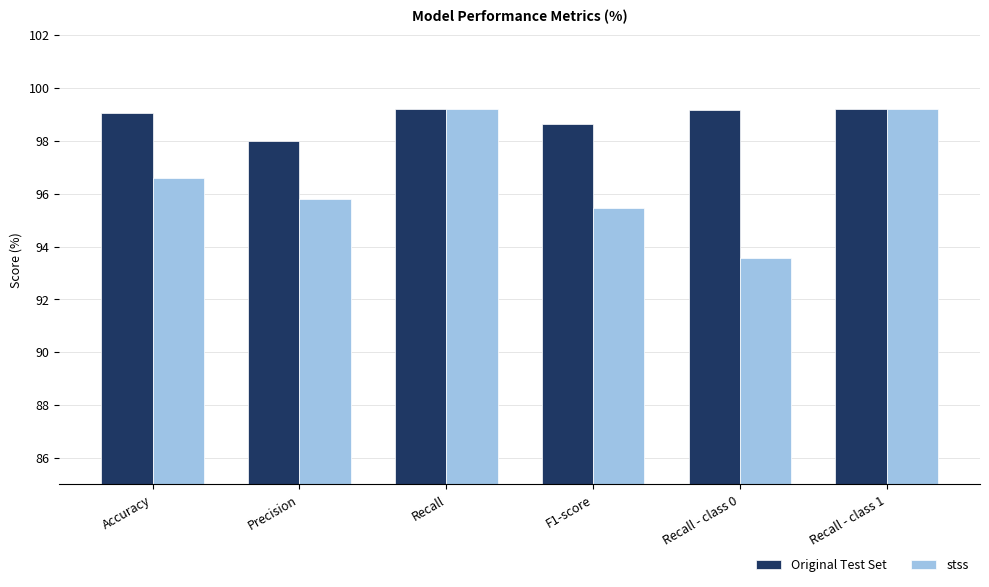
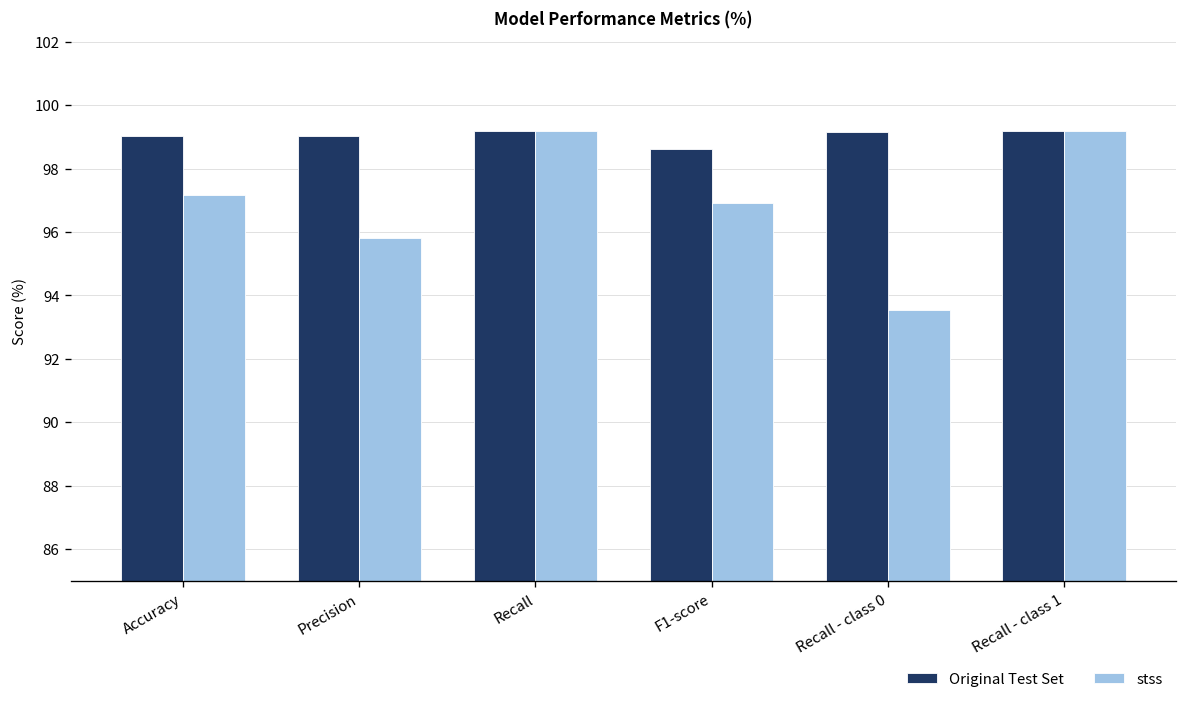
  {
    "Original Test Set": {
      "Accuracy": 99.0,
-     "Precision": 98.0,
+     "Precision": 99.0,
      "Recall": 99.2,
      "F1-score": 98.6,
      "Recall - class 0": 99.2,
      "Recall - class 1": 99.2
    },
    "stss": {
-     "Accuracy": 96.6,
+     "Accuracy": 97.2,
      "Precision": 95.8,
      "Recall": 99.2,
-     "F1-score": 95.5,
+     "F1-score": 96.9,
      "Recall - class 0": 93.6,
      "Recall - class 1": 99.2
    }
  }
